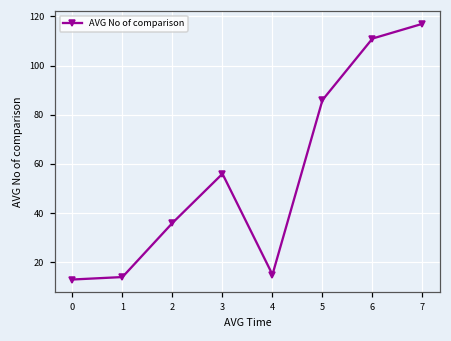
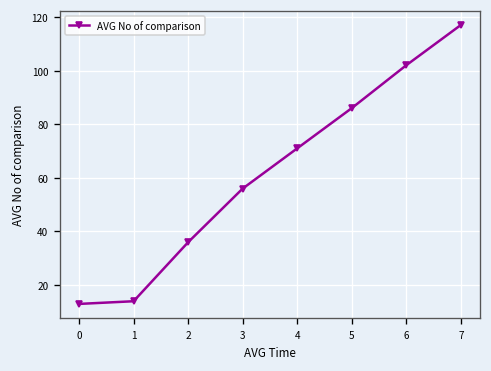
  {
    "0": 13,
    "1": 14,
    "2": 36,
    "3": 56,
-   "4": 15,
+   "4": 71,
    "5": 86,
-   "6": 111,
+   "6": 102,
    "7": 117
  }
